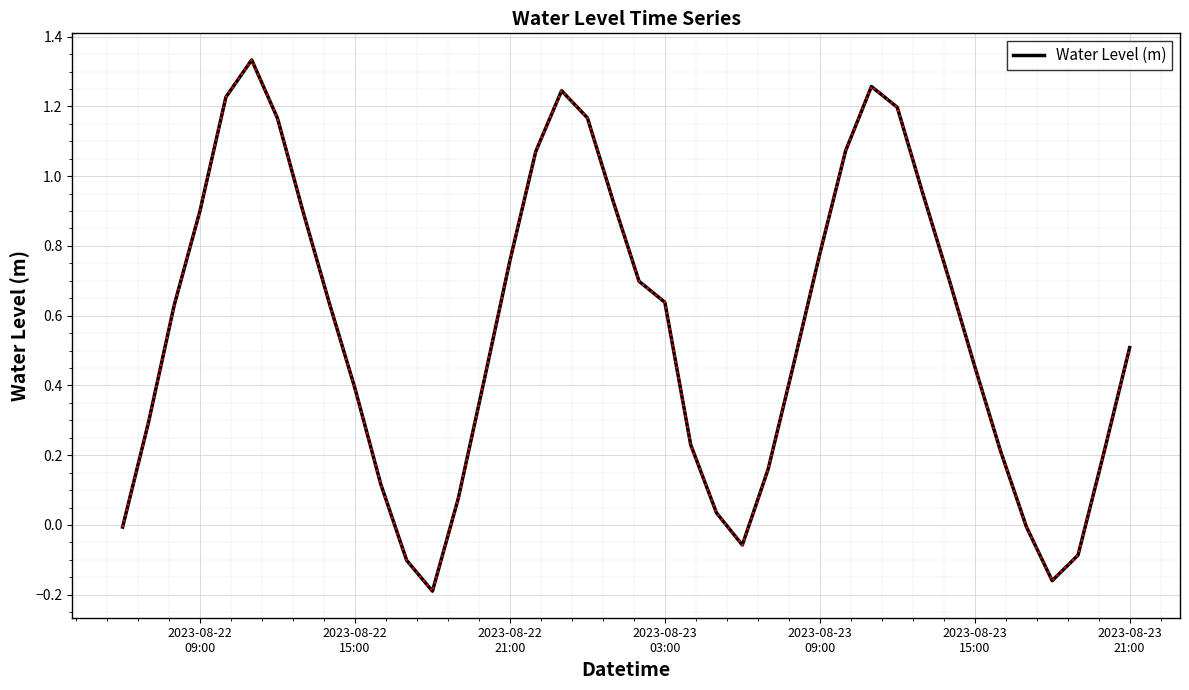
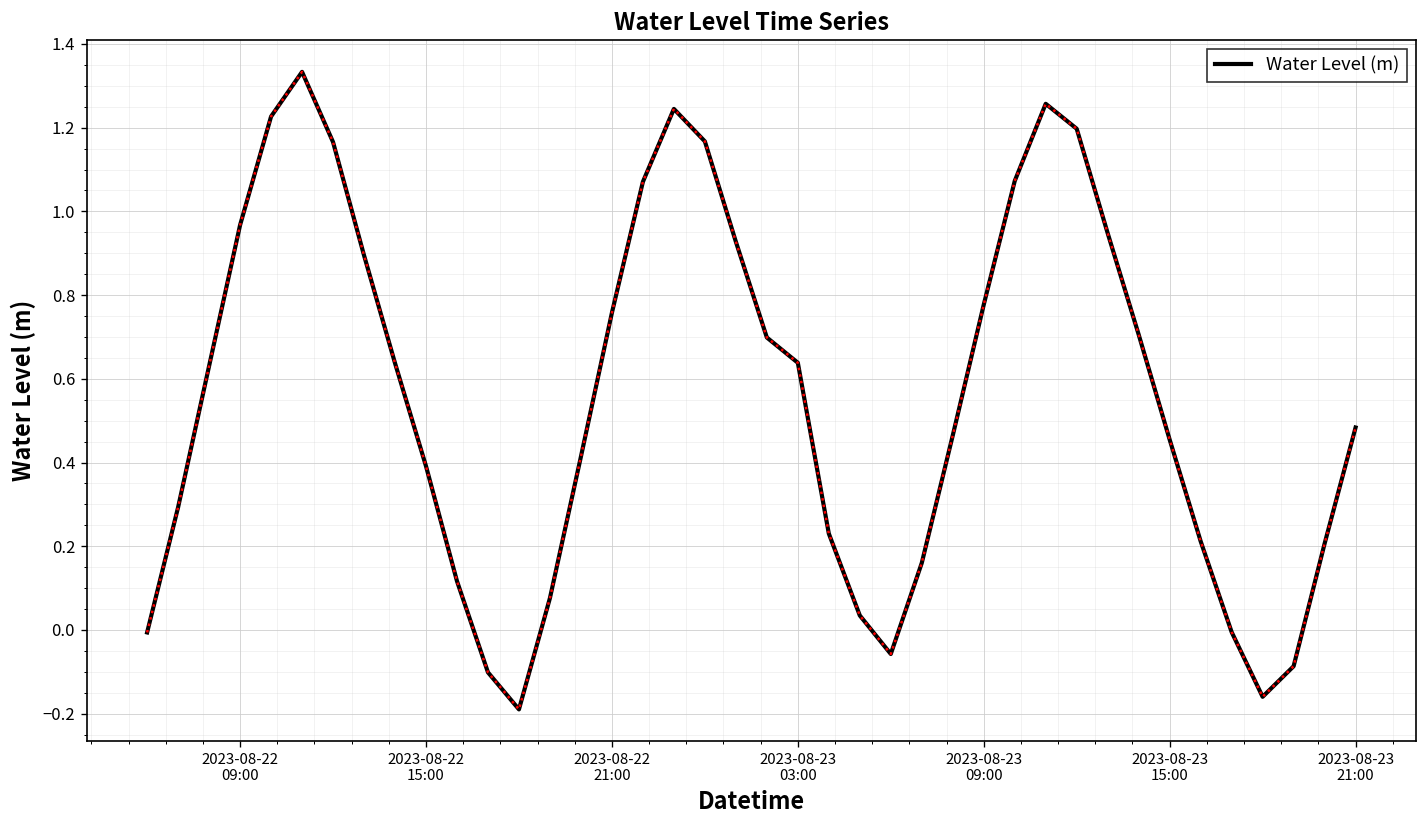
  {
-   "2023-08-22 09:00": 0.90,
+   "2023-08-22 09:00": 0.97,
    "2023-08-22 15:00": 0.39,
    "2023-08-22 21:00": 0.76,
    "2023-08-23 03:00": 0.64,
    "2023-08-23 09:00": 0.78,
    "2023-08-23 15:00": 0.45,
-   "2023-08-23 21:00": 0.51
+   "2023-08-23 21:00": 0.48
  }
